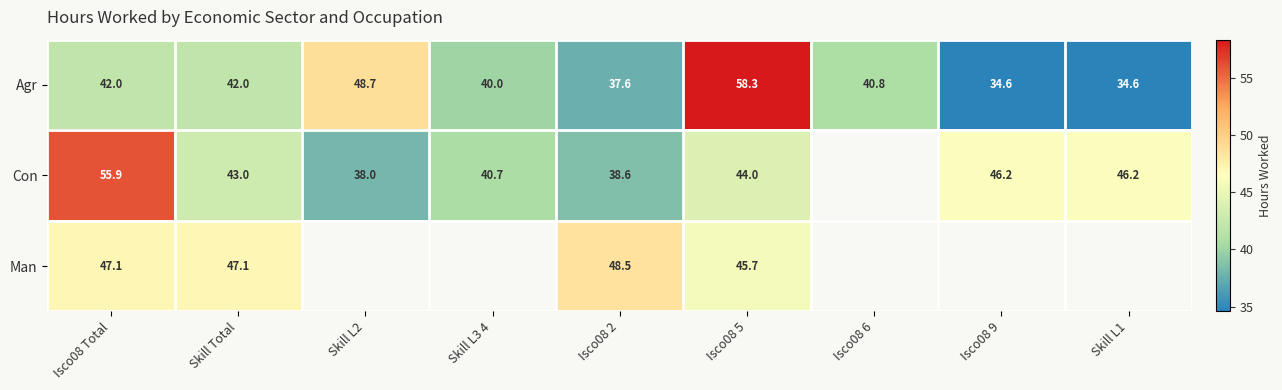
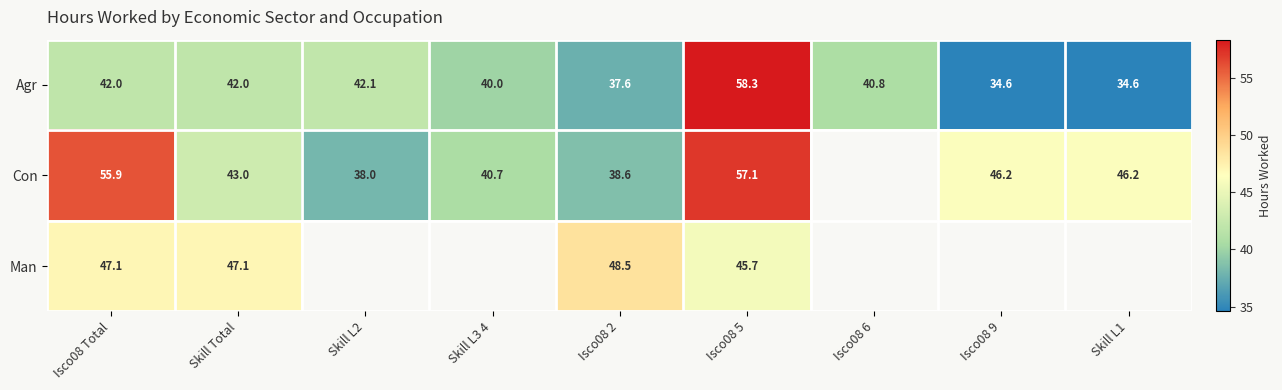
  {
    "Agr": {
      "Isco08 Total": 42.0,
      "Skill Total": 42.0,
-     "Skill L2": 48.7,
+     "Skill L2": 42.1,
      "Skill L3 4": 40.0,
      "Isco08 2": 37.6,
      "Isco08 5": 58.3,
      "Isco08 6": 40.8,
      "Isco08 9": 34.6,
      "Skill L1": 34.6
    },
    "Con": {
      "Isco08 Total": 55.9,
      "Skill Total": 43.0,
      "Skill L2": 38.0,
      "Skill L3 4": 40.7,
      "Isco08 2": 38.6,
-     "Isco08 5": 44.0,
+     "Isco08 5": 57.1,
      "Isco08 9": 46.2,
      "Skill L1": 46.2
    },
    "Man": {
      "Isco08 Total": 47.1,
      "Skill Total": 47.1,
      "Isco08 2": 48.5,
      "Isco08 5": 45.7
    }
  }
